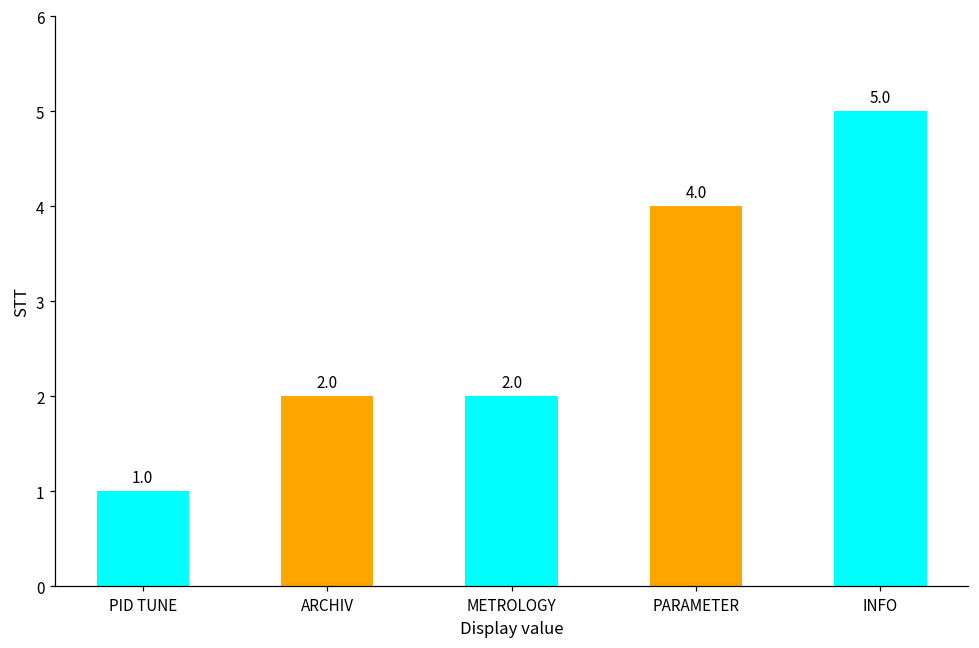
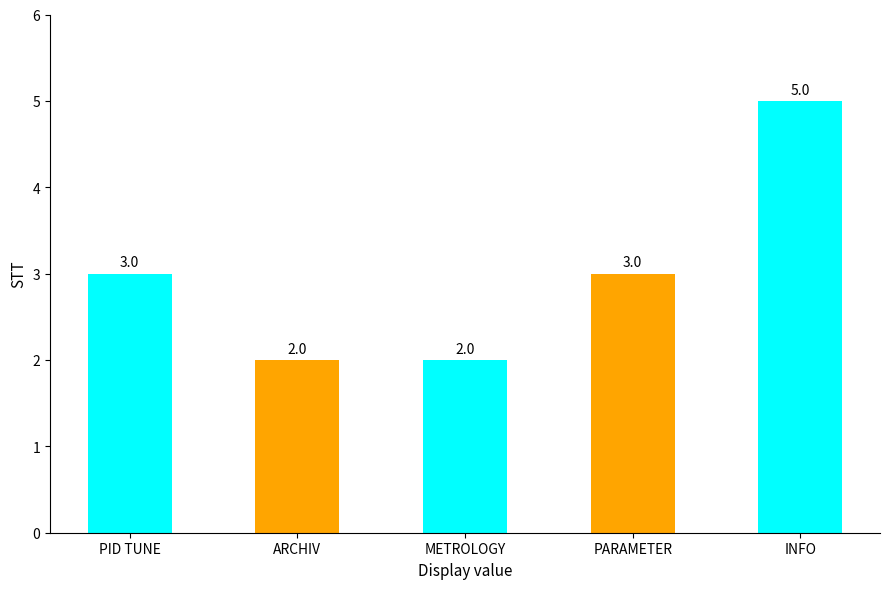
  {
-   "PID TUNE": 1.0,
+   "PID TUNE": 3.0,
    "ARCHIV": 2.0,
    "METROLOGY": 2.0,
-   "PARAMETER": 4.0,
+   "PARAMETER": 3.0,
    "INFO": 5.0
  }
